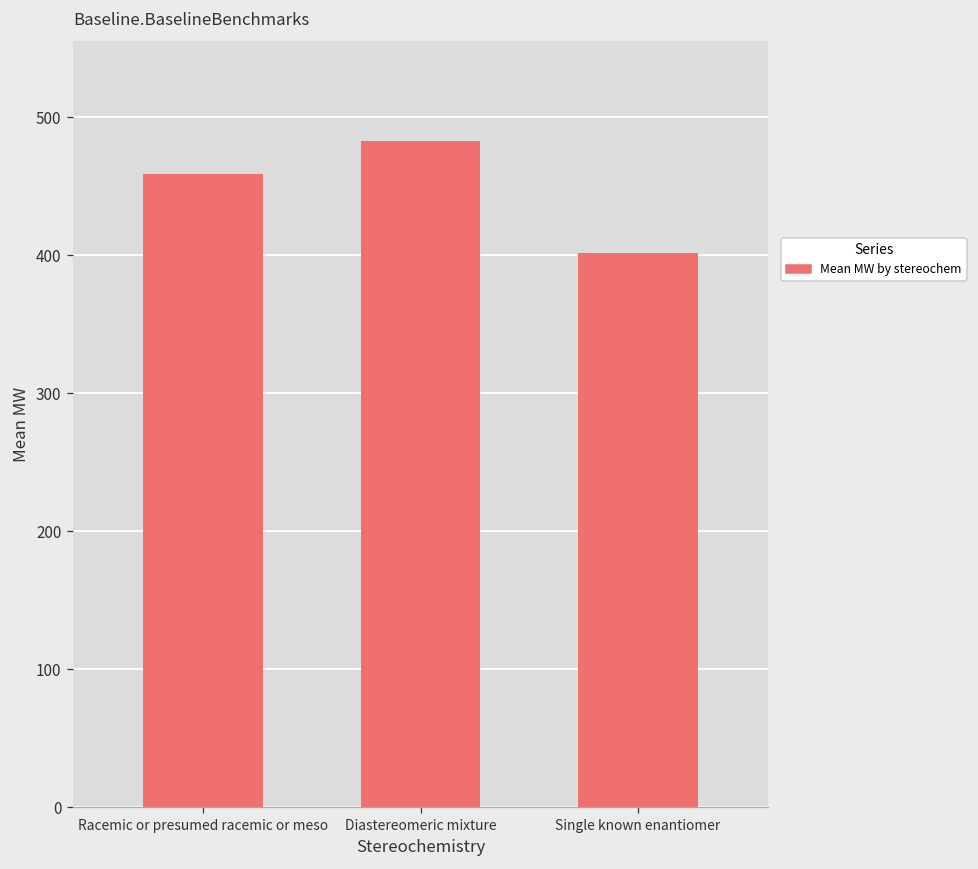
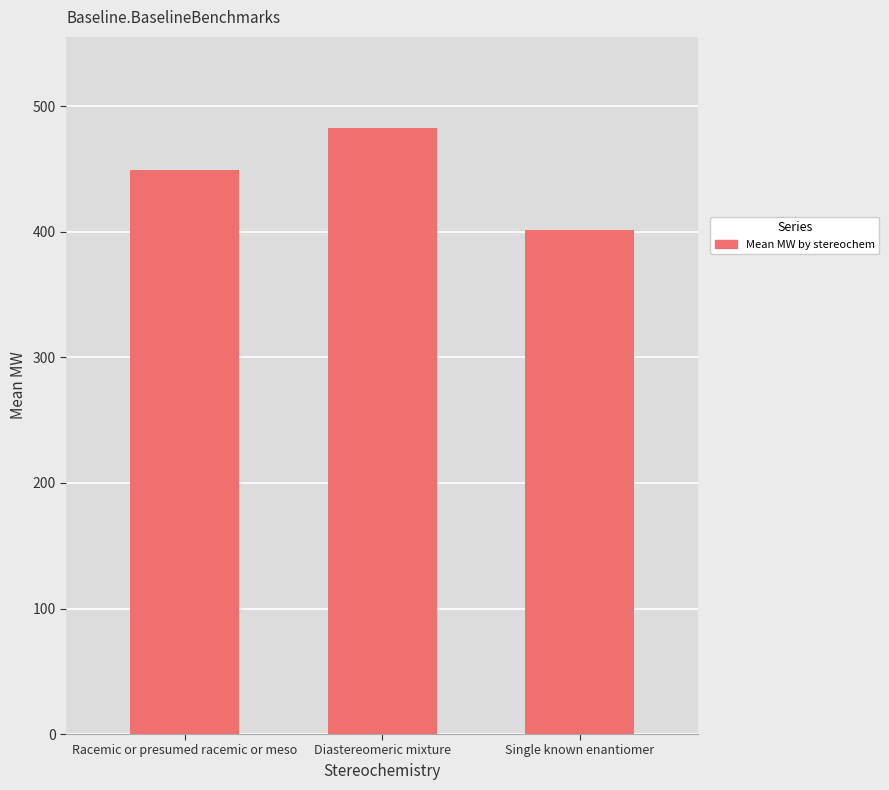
  {
-   "Racemic or presumed racemic or meso": 459,
+   "Racemic or presumed racemic or meso": 449,
    "Diastereomeric mixture": 483,
    "Single known enantiomer": 401
  }
